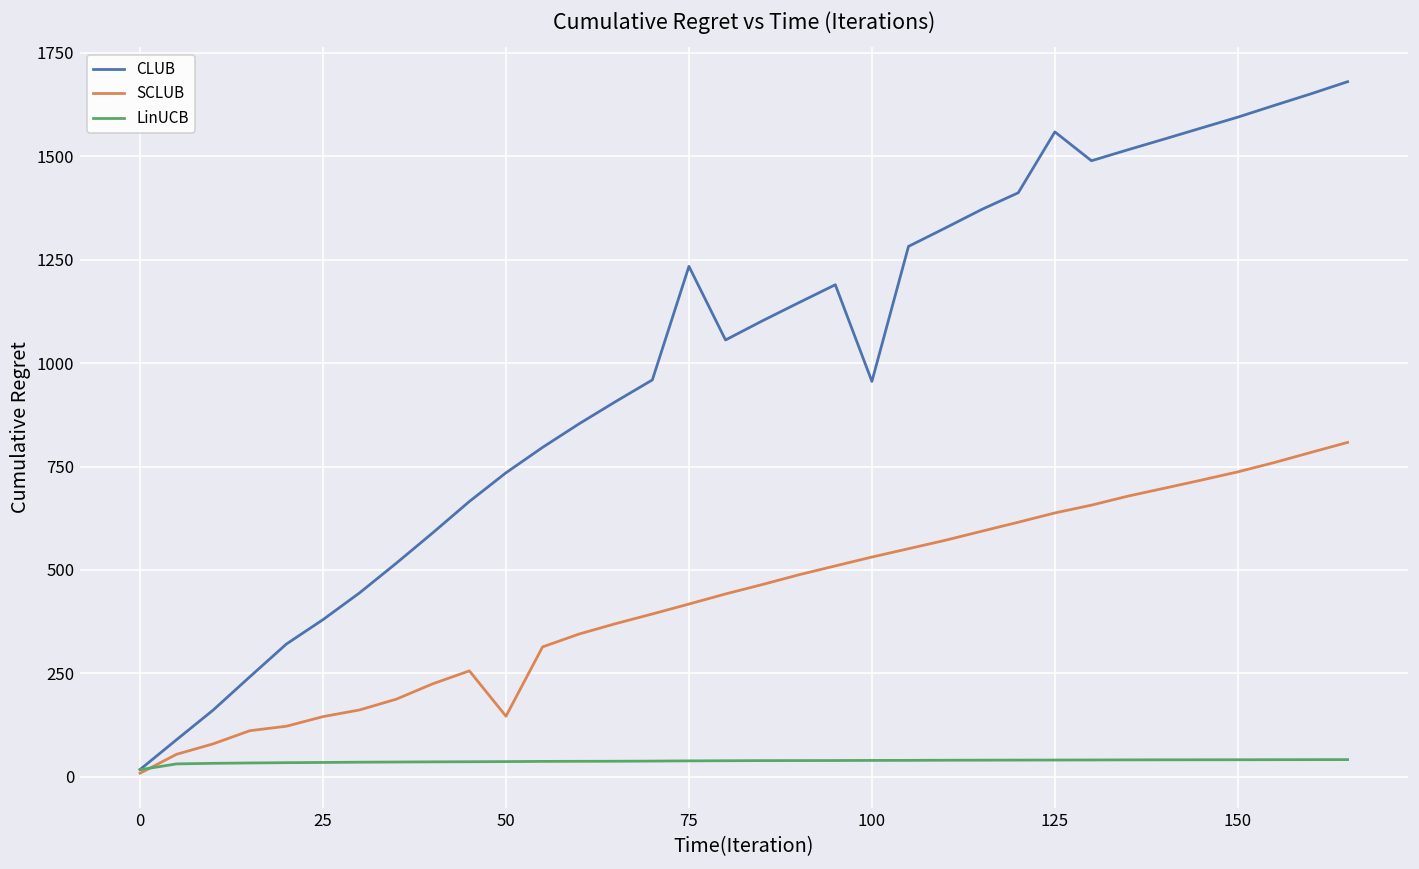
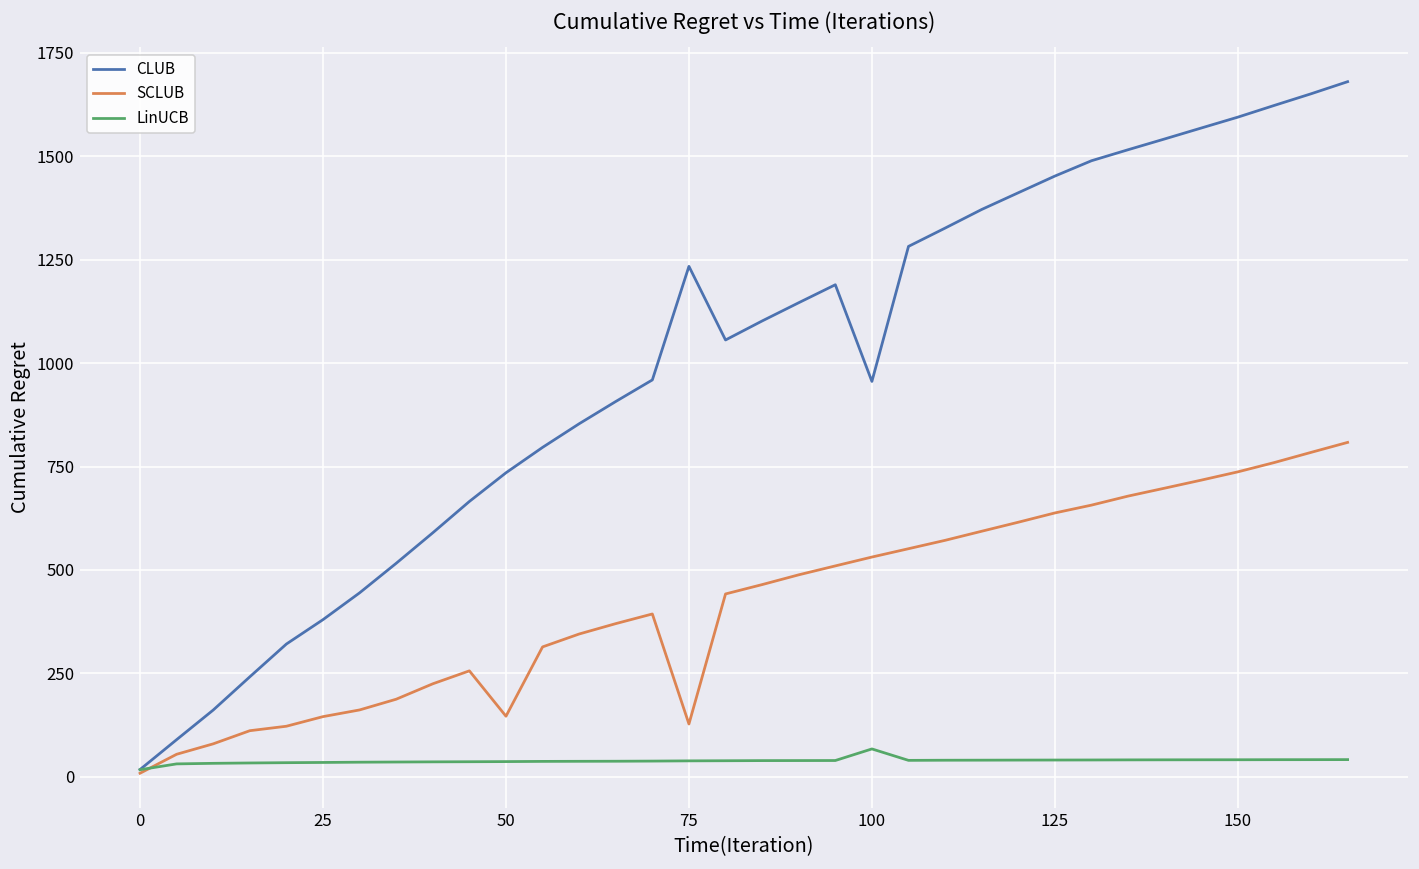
  {
    "CLUB": {
      "25": 380,
      "50": 730,
      "75": 1230,
      "100": 960,
-     "125": 1560,
+     "125": 1450,
      "150": 1590
    },
    "SCLUB": {
      "0": 10,
      "25": 150,
      "50": 150,
-     "75": 420,
+     "75": 130,
      "100": 530,
      "125": 640,
      "150": 740
    },
    "LinUCB": {
      "25": 30,
      "50": 40,
      "75": 40,
-     "100": 40,
+     "100": 70,
      "125": 40,
      "150": 40
    }
  }
